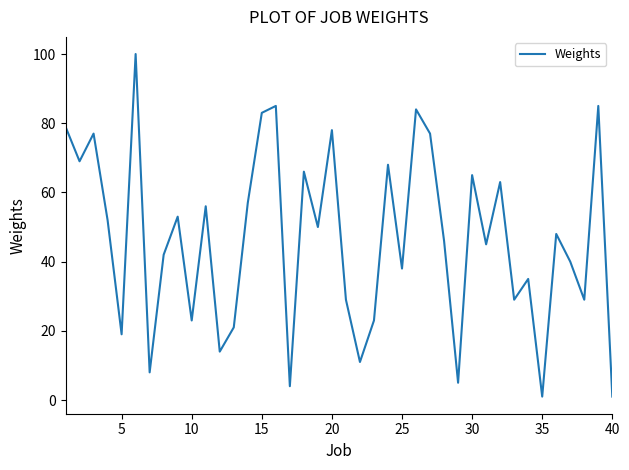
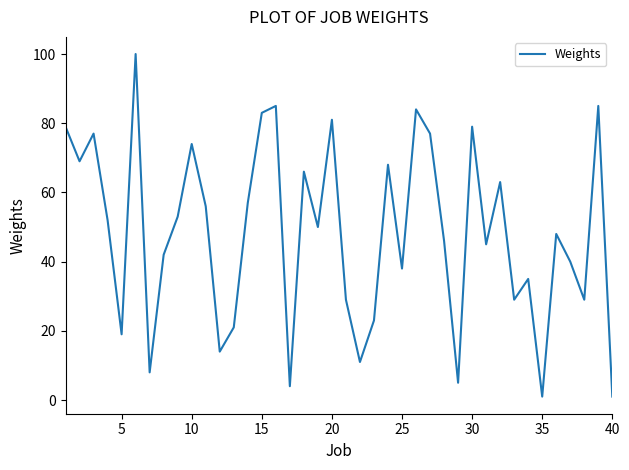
  {
    "5": 19,
-   "10": 23,
+   "10": 74,
    "15": 83,
-   "20": 78,
+   "20": 81,
    "25": 38,
-   "30": 65,
+   "30": 79,
    "35": 1,
    "40": 1
  }
